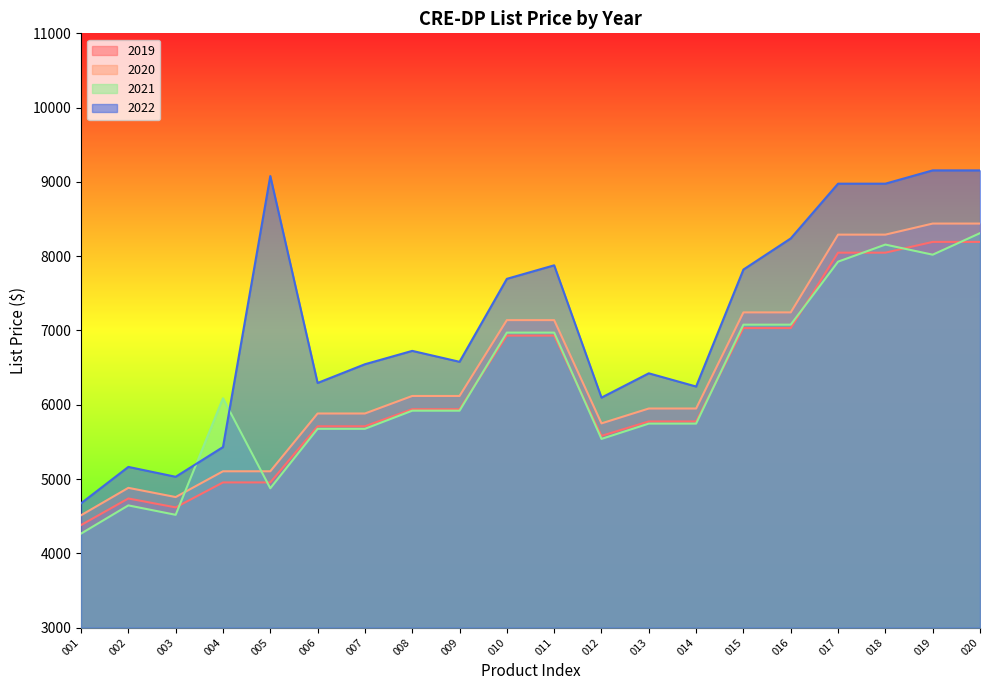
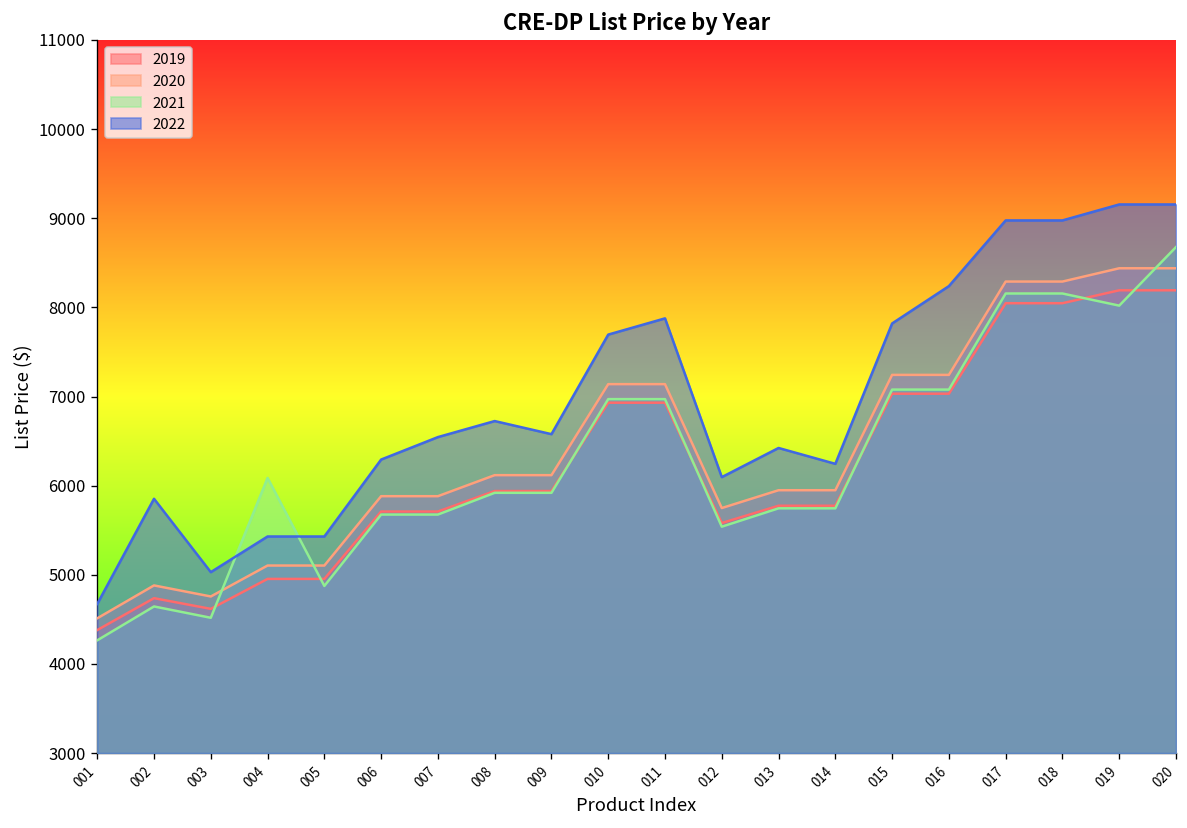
  {
    "2021": {
      "001": 4300,
      "002": 4600,
      "003": 4500,
      "004": 6100,
      "005": 4900,
      "010": 7000,
      "011": 7000,
      "012": 5500,
      "015": 7100,
      "016": 7100,
-     "017": 7900,
+     "017": 8200,
      "018": 8200,
      "019": 8000,
-     "020": 8300
+     "020": 8700
    },
    "2022": {
      "001": 4700,
-     "002": 5200,
+     "002": 5900,
      "003": 5000,
      "004": 5400,
-     "005": 9100,
+     "005": 5400,
      "006": 6300,
      "007": 6500,
      "008": 6700,
      "009": 6600,
      "010": 7700,
      "011": 7900,
      "012": 6100,
      "013": 6400,
      "014": 6200,
      "015": 7800,
      "016": 8200,
      "017": 9000,
      "018": 9000,
      "019": 9200,
      "020": 9200
    }
  }
